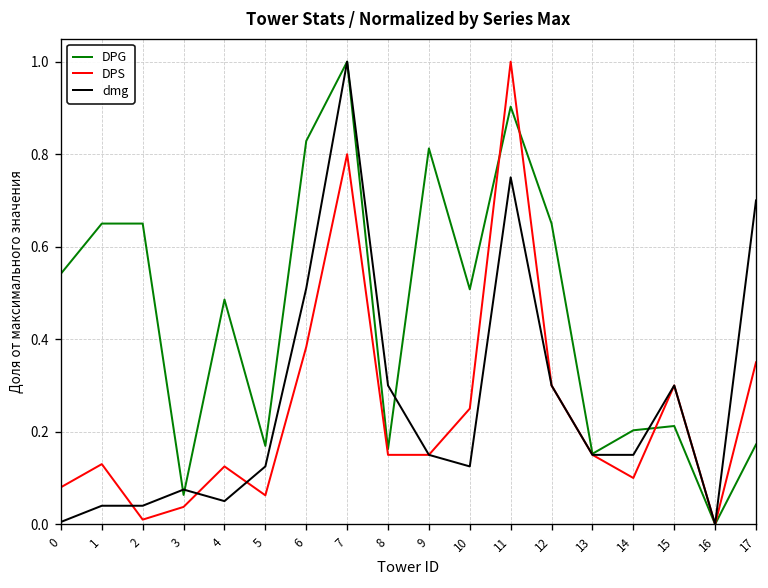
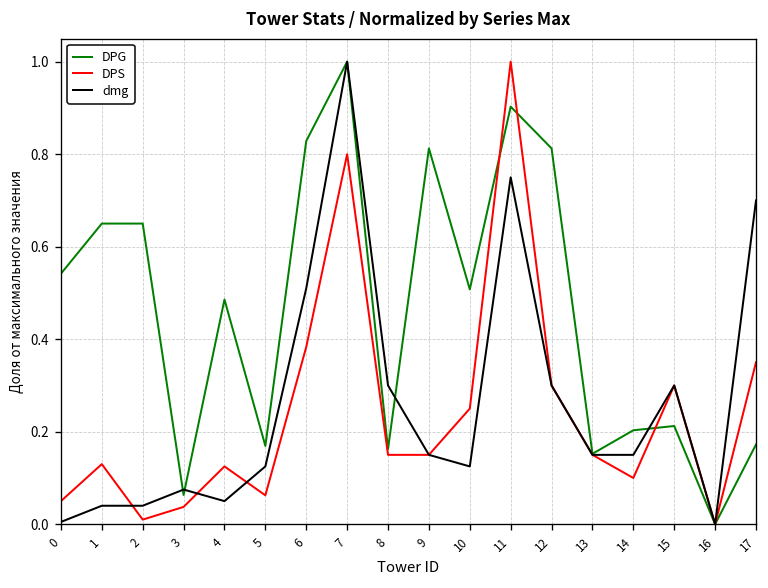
  {
    "DPG": {
      "0": 0.54,
      "1": 0.65,
      "2": 0.65,
      "3": 0.06,
      "4": 0.49,
      "5": 0.17,
      "6": 0.83,
      "8": 0.16,
      "9": 0.81,
      "10": 0.51,
      "11": 0.90,
-     "12": 0.65,
+     "12": 0.81,
      "14": 0.20,
      "15": 0.21,
      "17": 0.17
    },
    "DPS": {
-     "0": 0.08,
+     "0": 0.05,
      "1": 0.13,
      "2": 0.01,
      "3": 0.04,
      "4": 0.13,
      "5": 0.06,
      "6": 0.38,
      "7": 0.80,
      "8": 0.15,
      "10": 0.25,
      "11": 1.00,
      "14": 0.10,
      "17": 0.35
    },
    "dmg": {
      "0": 0.01,
      "1": 0.04,
      "2": 0.04,
      "3": 0.08,
      "4": 0.05,
      "5": 0.13,
      "6": 0.51,
      "8": 0.30,
      "10": 0.13,
      "11": 0.75,
      "14": 0.15,
      "17": 0.70
    }
  }
